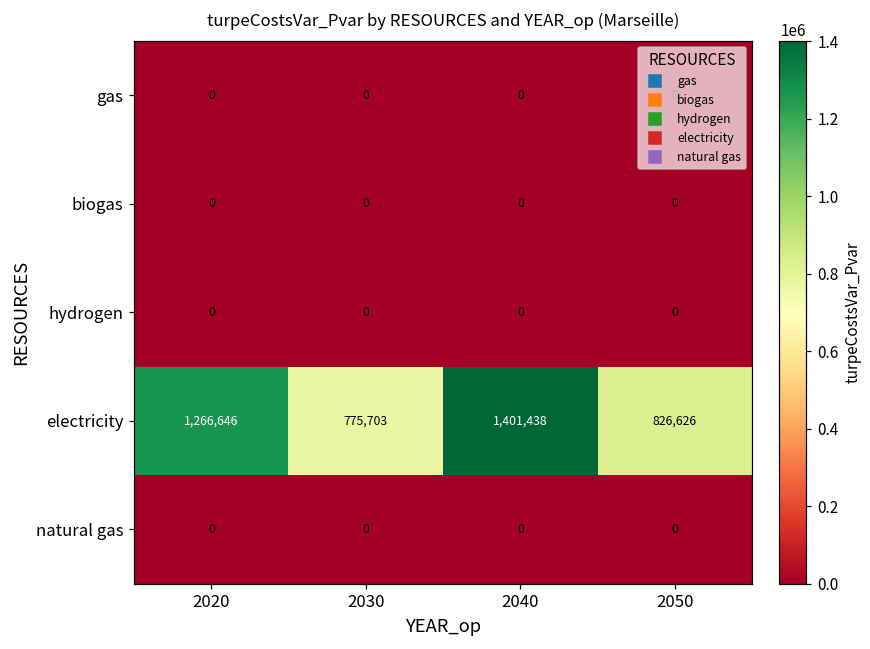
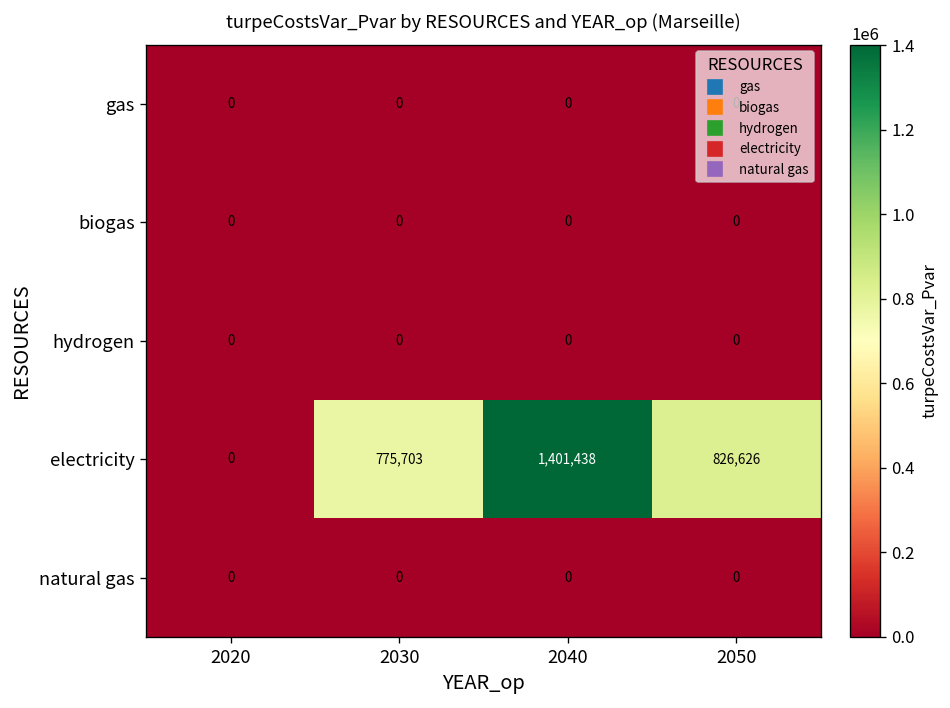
  {
    "gas": {
      "2020": "0",
      "2030": "0",
      "2040": "0"
    },
    "biogas": {
      "2020": "0",
      "2030": "0",
      "2040": "0",
      "2050": "0"
    },
    "hydrogen": {
      "2020": "0",
      "2030": "0",
      "2040": "0",
      "2050": "0"
    },
    "electricity": {
-     "2020": "1,266,646",
+     "2020": "0",
      "2030": "775,703",
      "2040": "1,401,438",
      "2050": "826,626"
    },
    "natural gas": {
      "2020": "0",
      "2030": "0",
      "2040": "0",
      "2050": "0"
    }
  }
